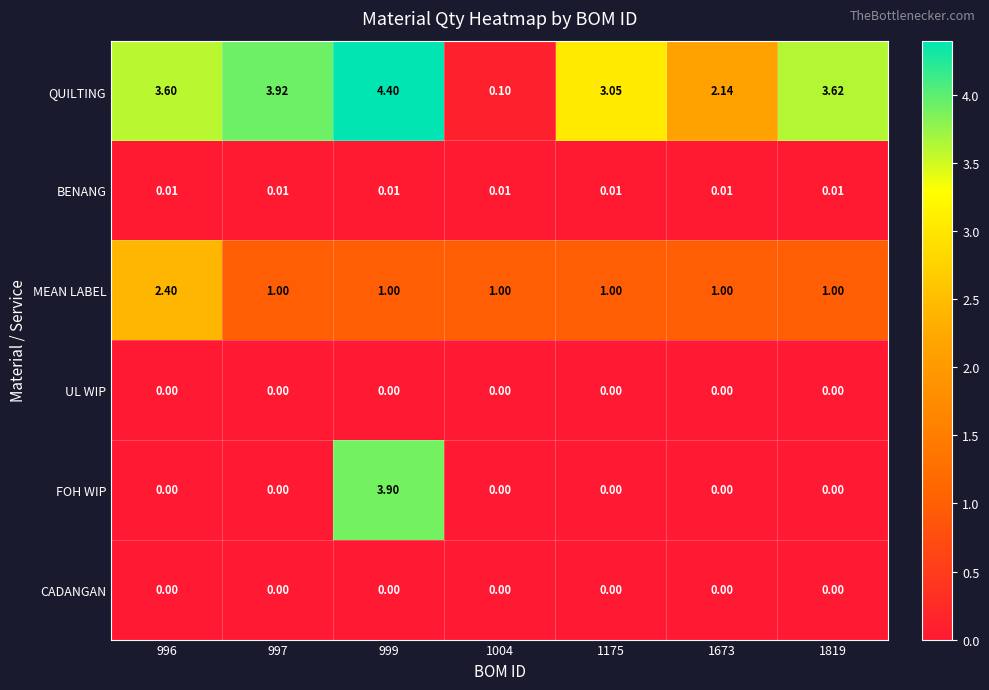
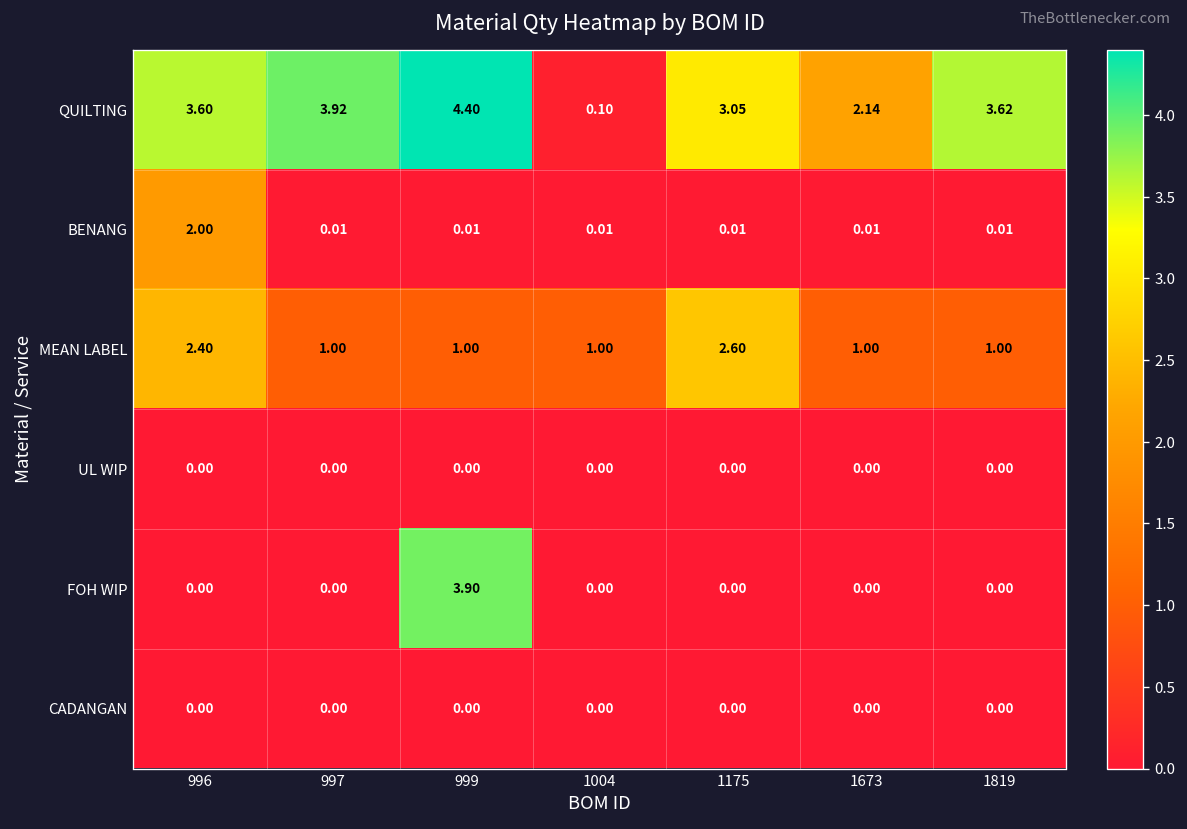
  {
    "QUILTING": {
      "996": 3.60,
      "997": 3.92,
      "999": 4.40,
      "1004": 0.10,
      "1175": 3.05,
      "1673": 2.14,
      "1819": 3.62
    },
    "BENANG": {
-     "996": 0.01,
+     "996": 2.00,
      "997": 0.01,
      "999": 0.01,
      "1004": 0.01,
      "1175": 0.01,
      "1673": 0.01,
      "1819": 0.01
    },
    "MEAN LABEL": {
      "996": 2.40,
      "997": 1.00,
      "999": 1.00,
      "1004": 1.00,
-     "1175": 1.00,
+     "1175": 2.60,
      "1673": 1.00,
      "1819": 1.00
    },
    "UL WIP": {
      "996": 0.00,
      "997": 0.00,
      "999": 0.00,
      "1004": 0.00,
      "1175": 0.00,
      "1673": 0.00,
      "1819": 0.00
    },
    "FOH WIP": {
      "996": 0.00,
      "997": 0.00,
      "999": 3.90,
      "1004": 0.00,
      "1175": 0.00,
      "1673": 0.00,
      "1819": 0.00
    },
    "CADANGAN": {
      "996": 0.00,
      "997": 0.00,
      "999": 0.00,
      "1004": 0.00,
      "1175": 0.00,
      "1673": 0.00,
      "1819": 0.00
    }
  }
